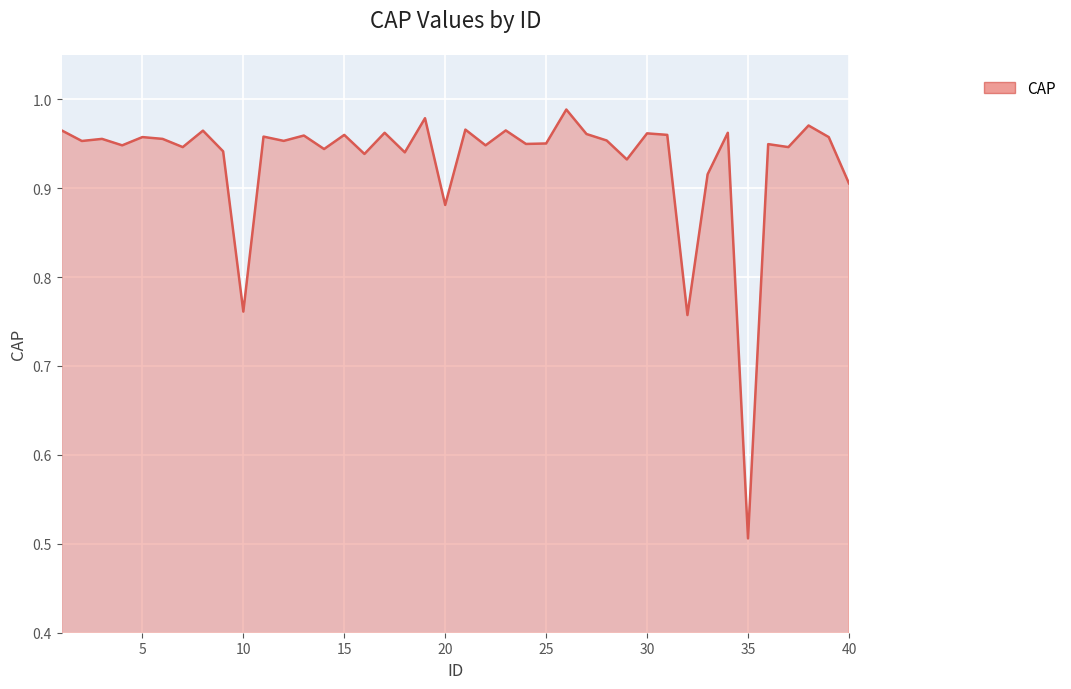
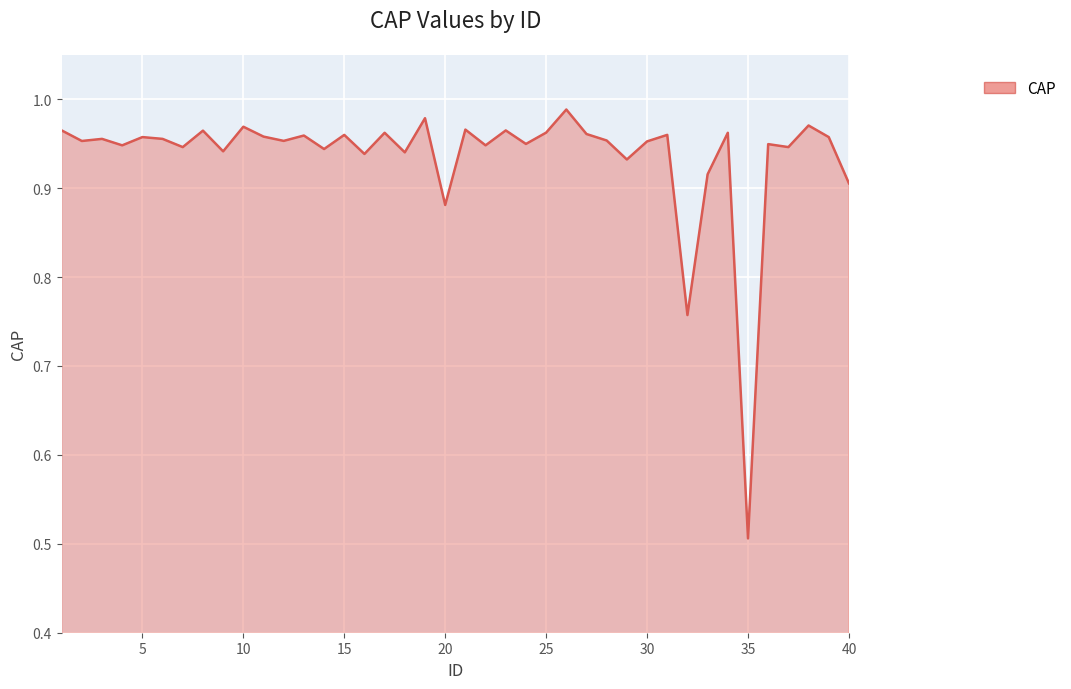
  {
    "5": 0.96,
-   "10": 0.76,
+   "10": 0.97,
    "15": 0.96,
    "20": 0.88,
-   "25": 0.95,
-   "30": 0.96,
+   "25": 0.96,
+   "30": 0.95,
    "35": 0.51,
    "40": 0.91
  }
